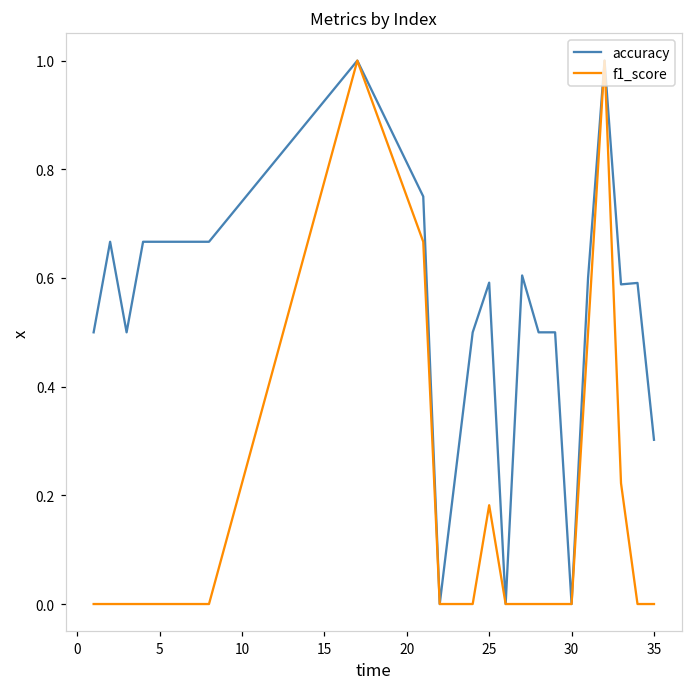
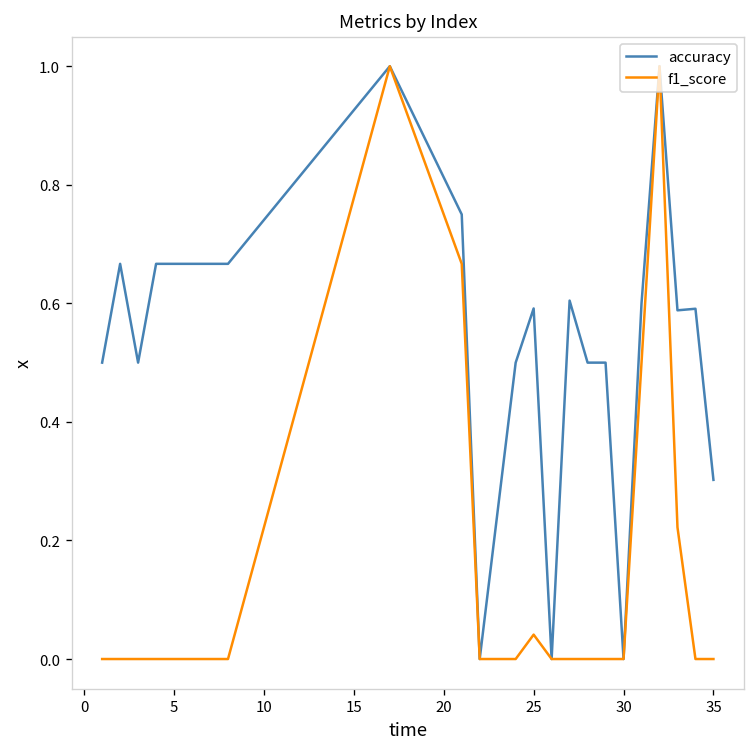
  {
    "accuracy": {
      "25": 0.59,
      "35": 0.30
    },
    "f1_score": {
-     "25": 0.18,
+     "25": 0.04,
      "35": 0.00
    }
  }
